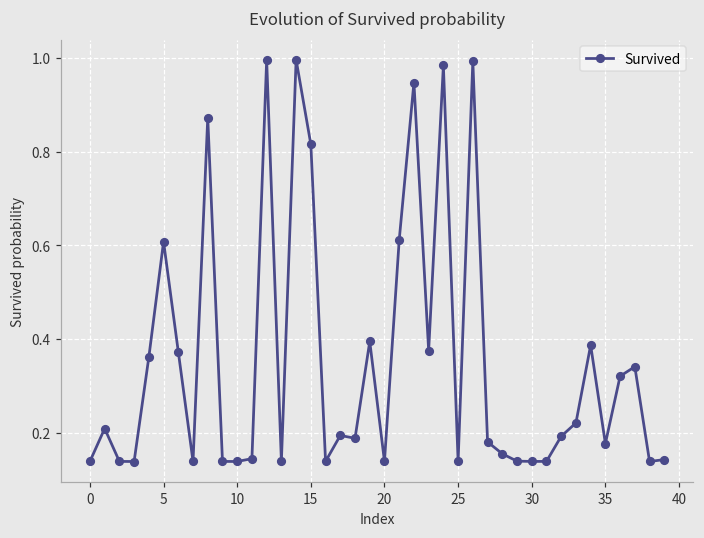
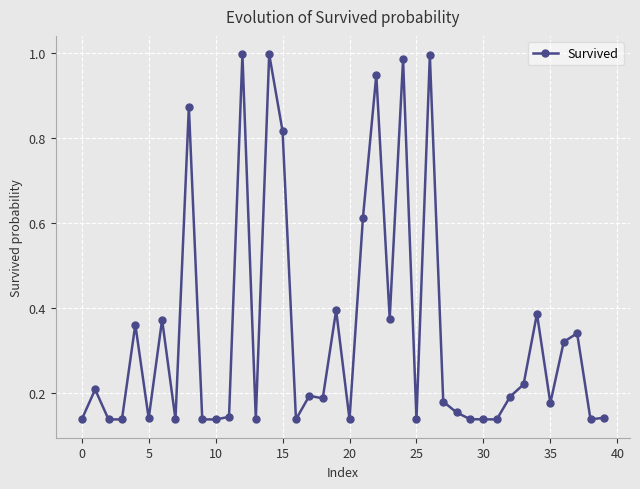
  {
    "0": 0.14,
-   "5": 0.61,
+   "5": 0.14,
    "10": 0.14,
    "15": 0.82,
    "20": 0.14,
    "25": 0.14,
    "30": 0.14,
    "35": 0.18
  }
